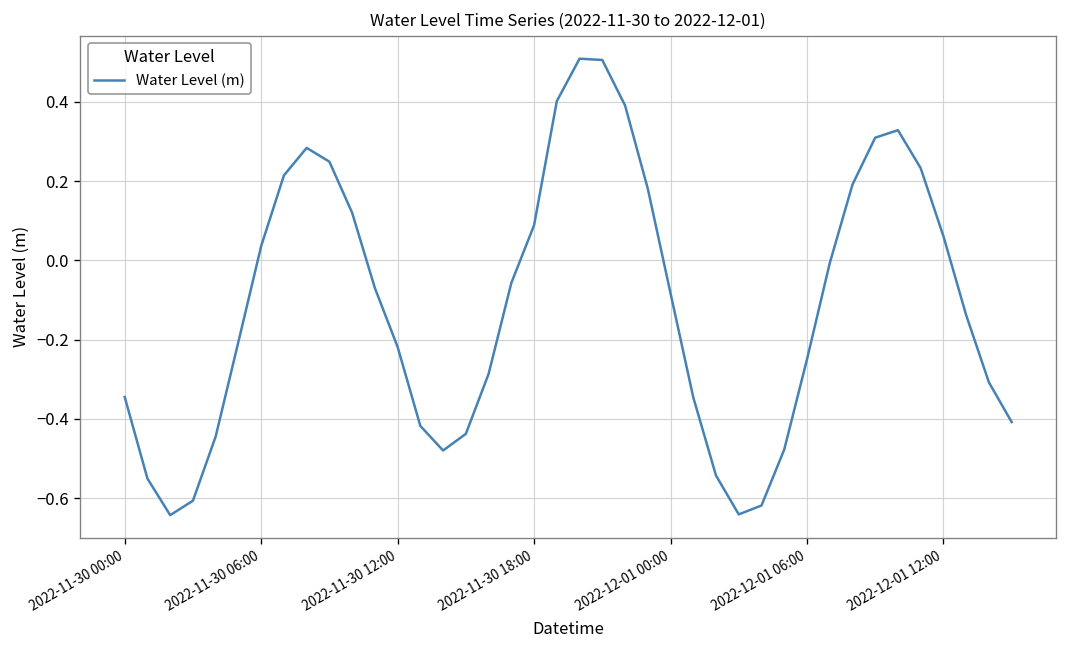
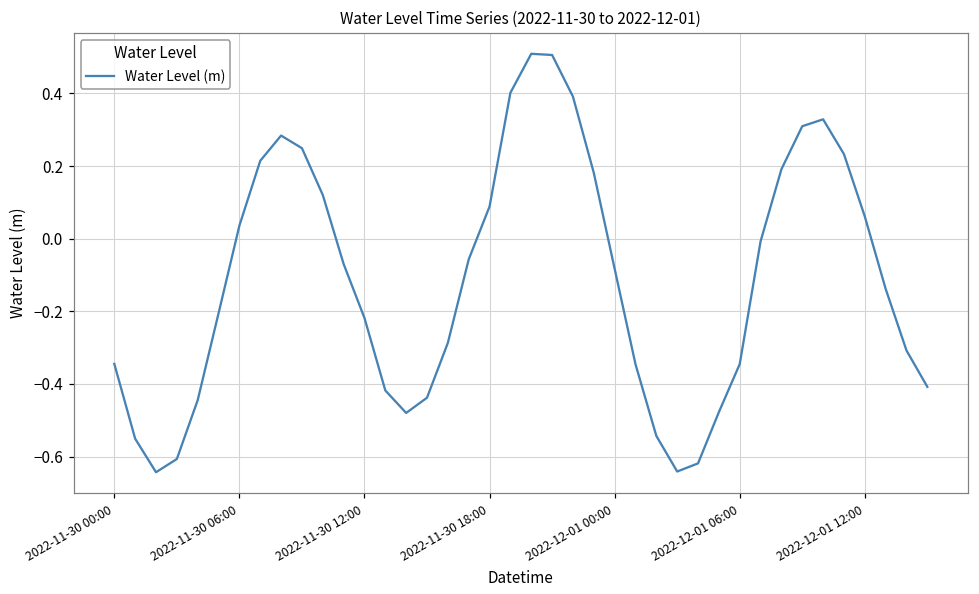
  {
    "2022-11-30 00:00": -0.34,
    "2022-11-30 06:00": 0.04,
    "2022-11-30 12:00": -0.22,
    "2022-11-30 18:00": 0.09,
    "2022-12-01 00:00": -0.08,
-   "2022-12-01 06:00": -0.25,
+   "2022-12-01 06:00": -0.35,
    "2022-12-01 12:00": 0.06
  }
